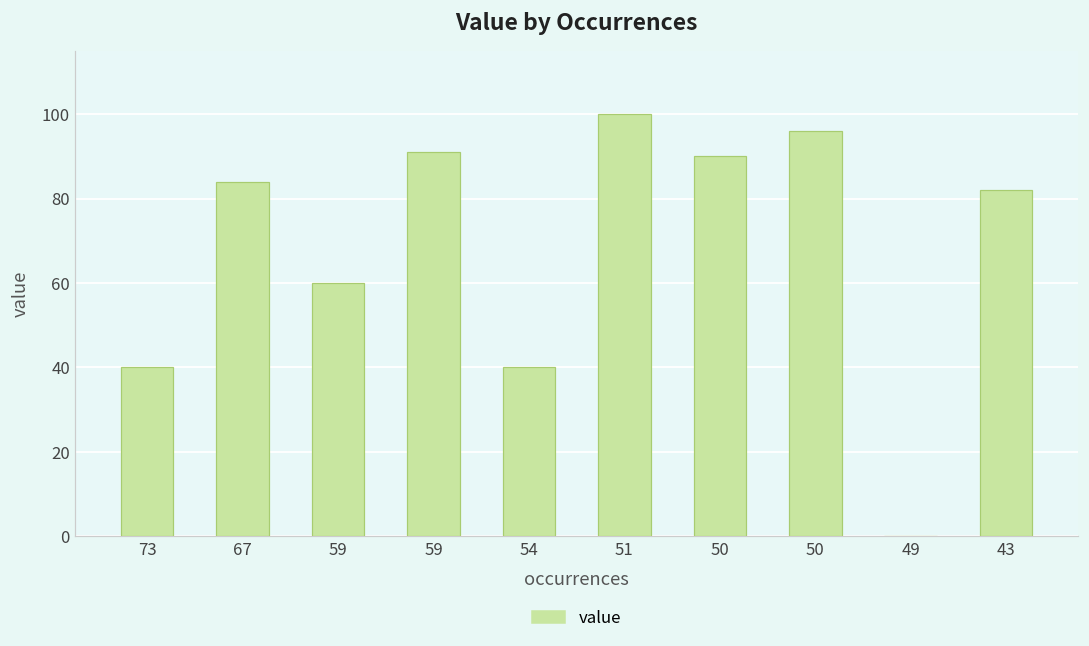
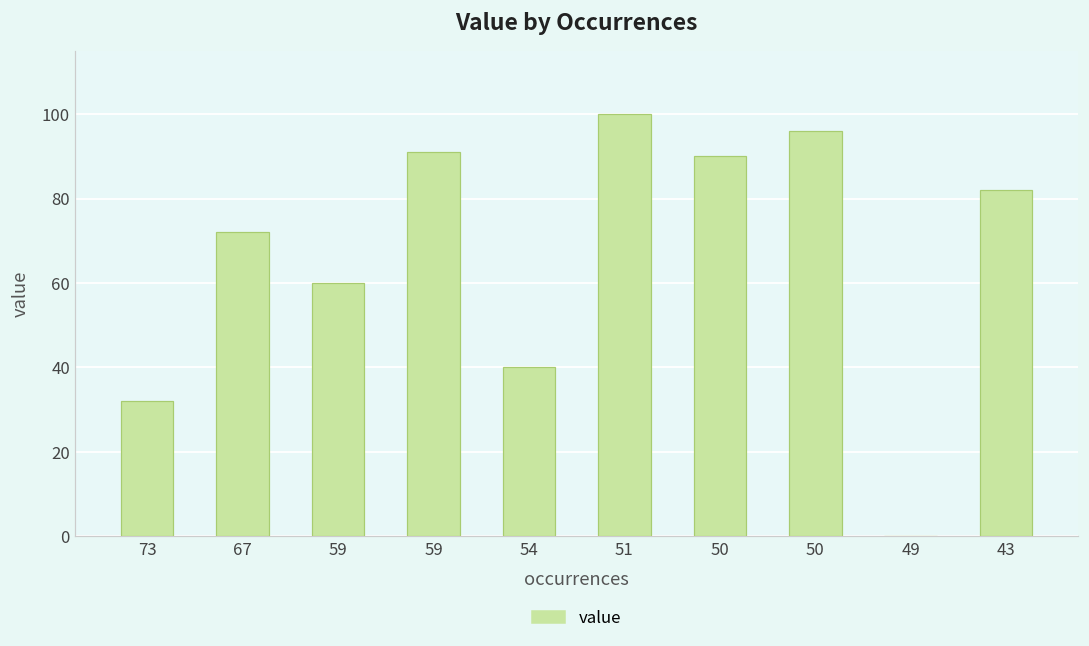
  {
-   "73": 40,
-   "67": 84,
+   "73": 32,
+   "67": 72,
    "54": 40,
    "51": 100,
    "49": 0,
    "43": 82
  }
